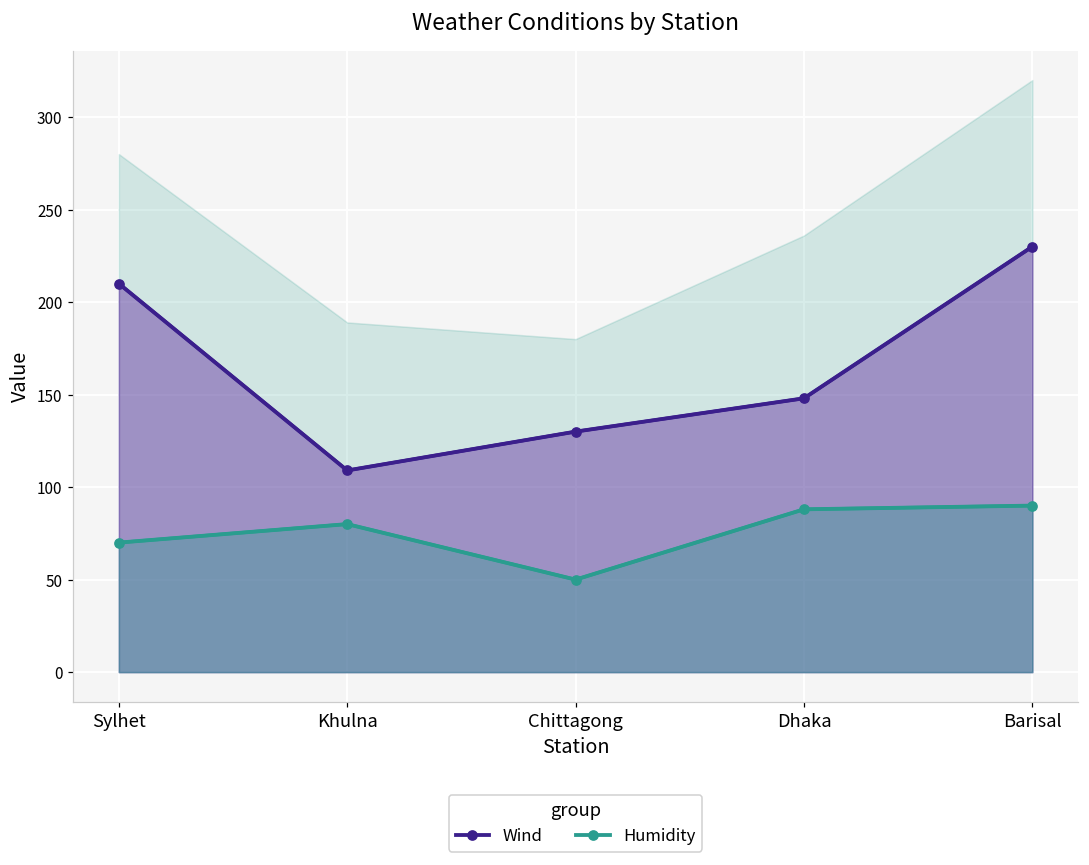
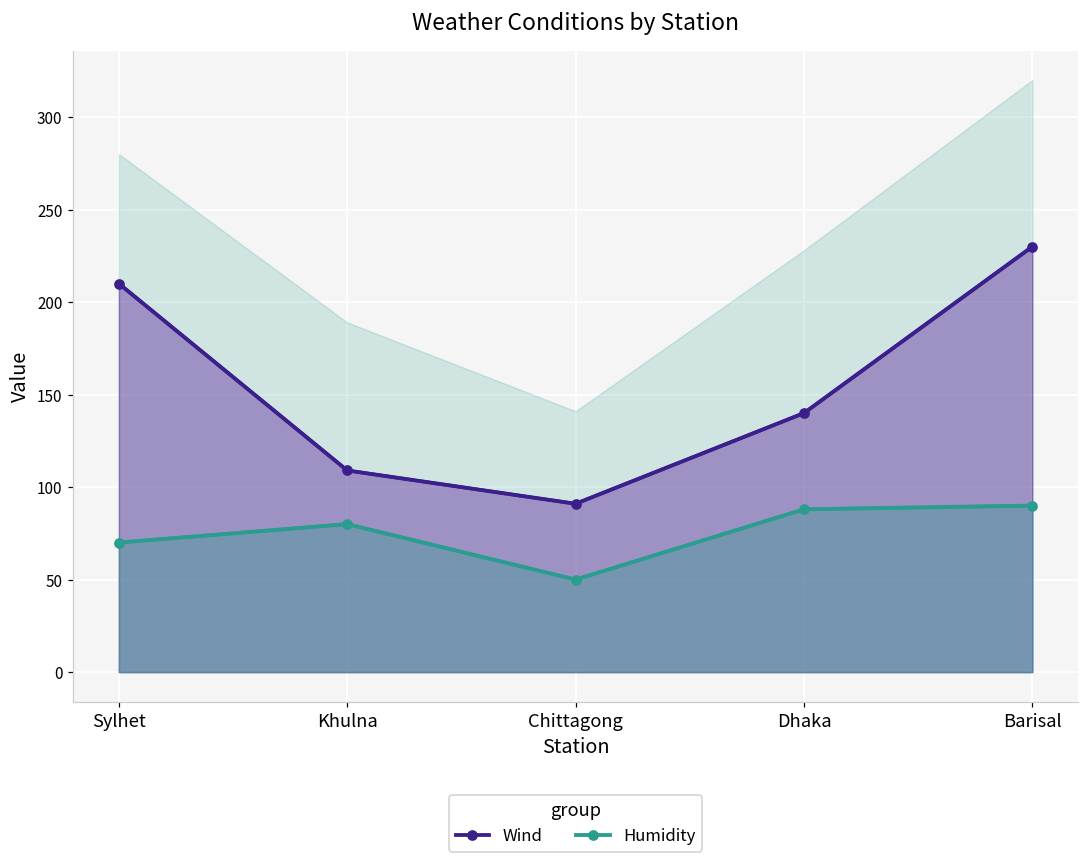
  {
    "Wind": {
      "Sylhet": 210,
      "Khulna": 109,
-     "Chittagong": 130,
-     "Dhaka": 148,
+     "Chittagong": 91,
+     "Dhaka": 140,
      "Barisal": 230
    }
  }
